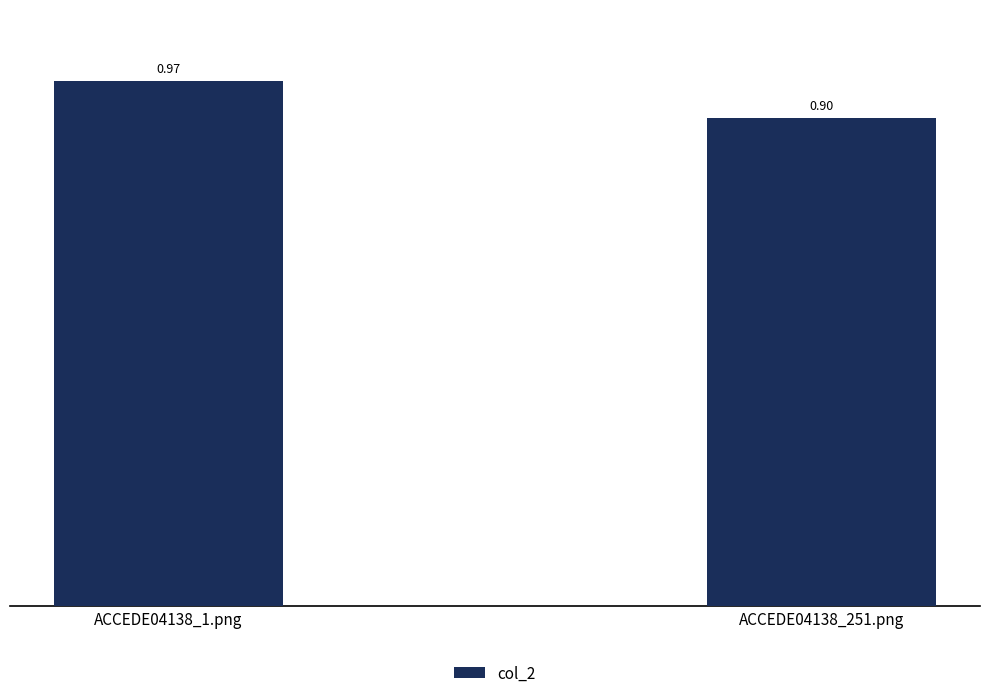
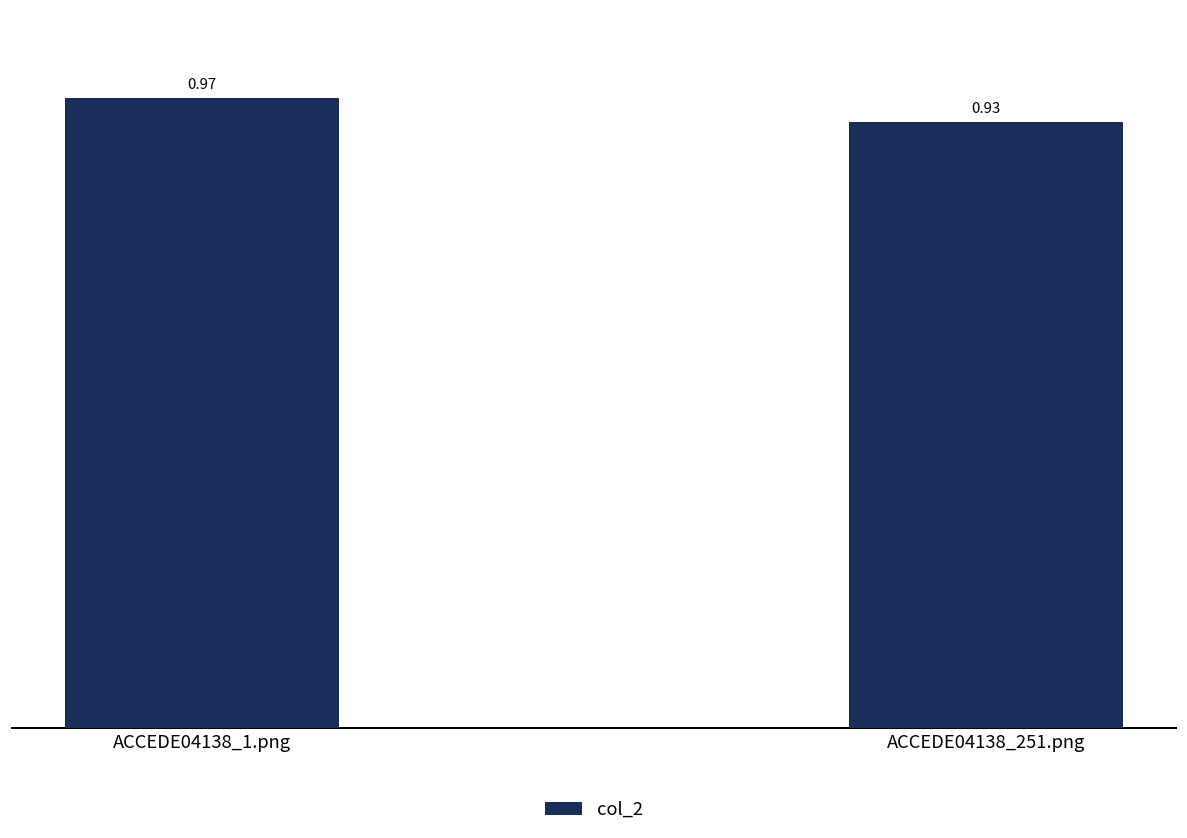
  {
    "ACCEDE04138_1.png": 0.97,
-   "ACCEDE04138_251.png": 0.90
+   "ACCEDE04138_251.png": 0.93
  }
